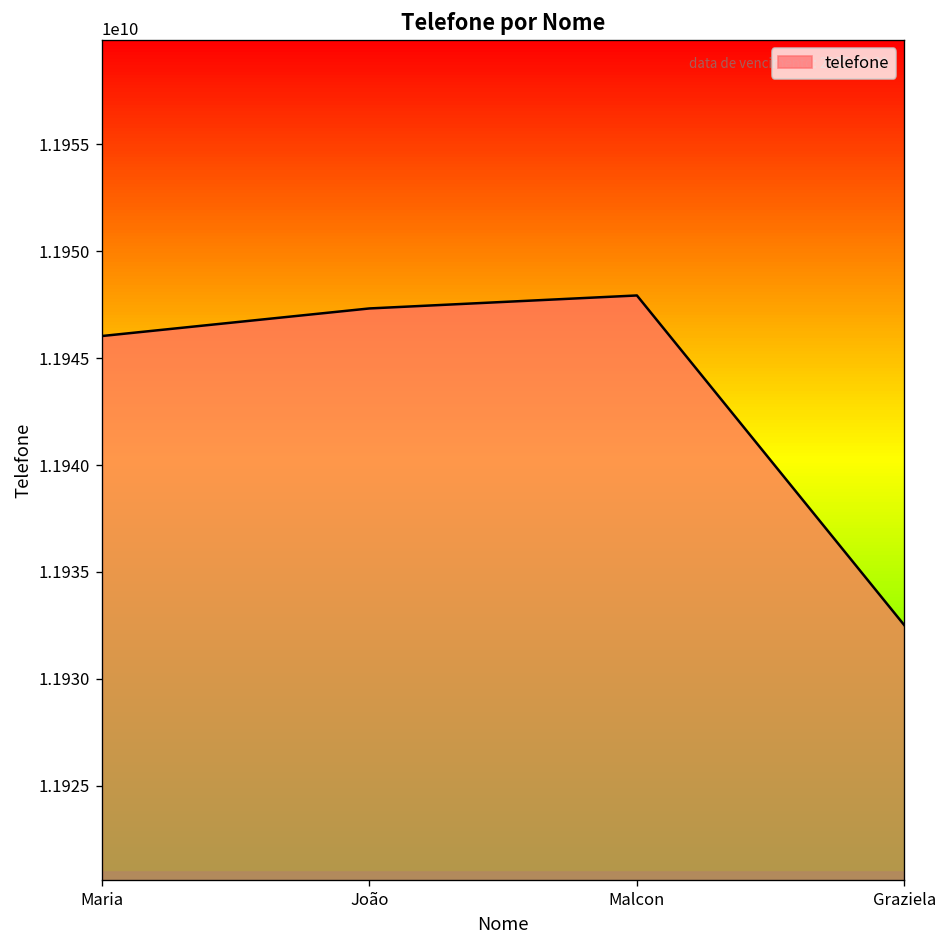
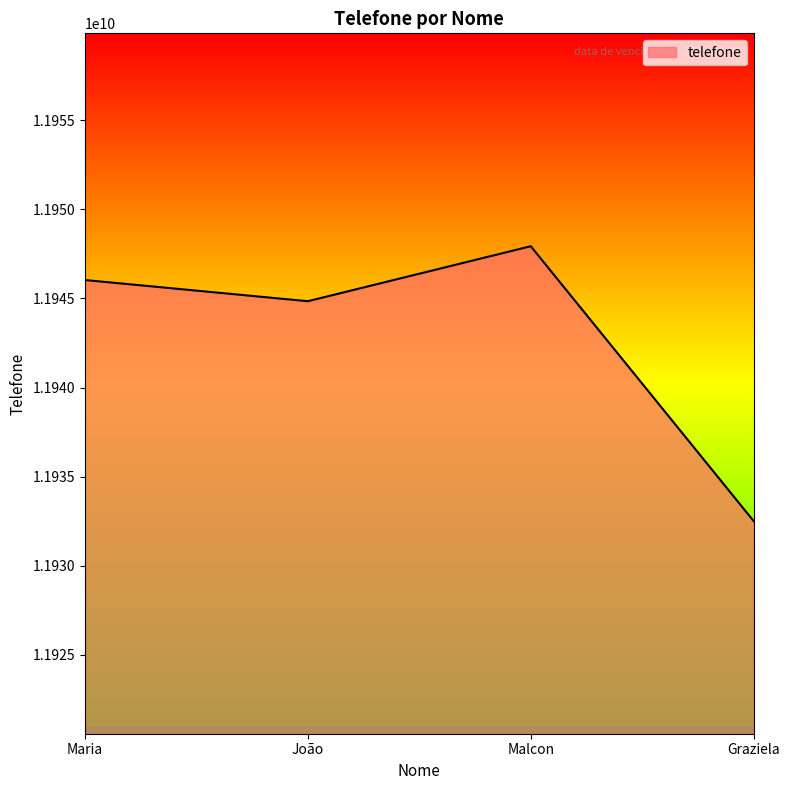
  {
    "Maria": 11946000000,
-   "João": 11947300000,
+   "João": 11944800000,
    "Malcon": 11947900000,
    "Graziela": 11932500000
  }
